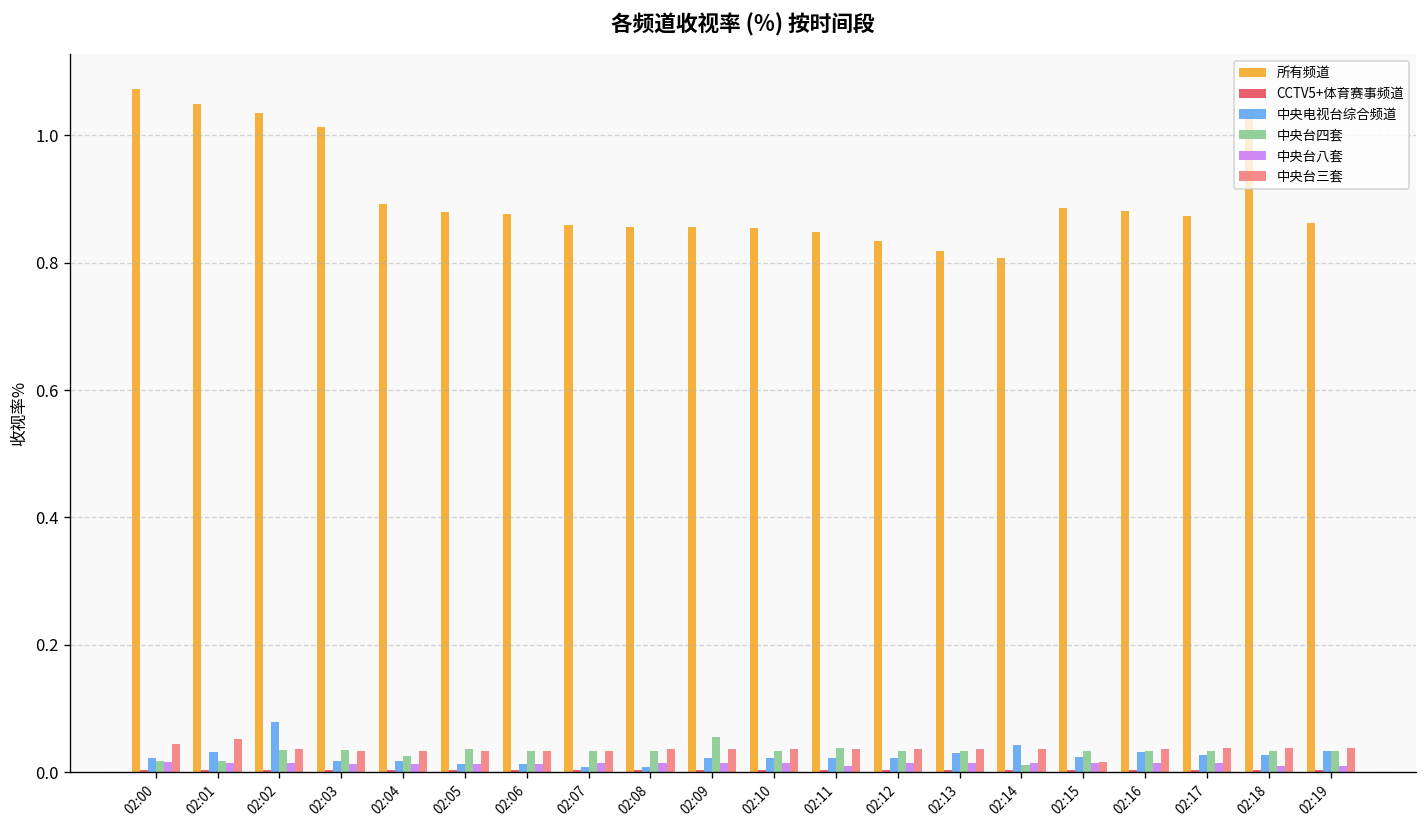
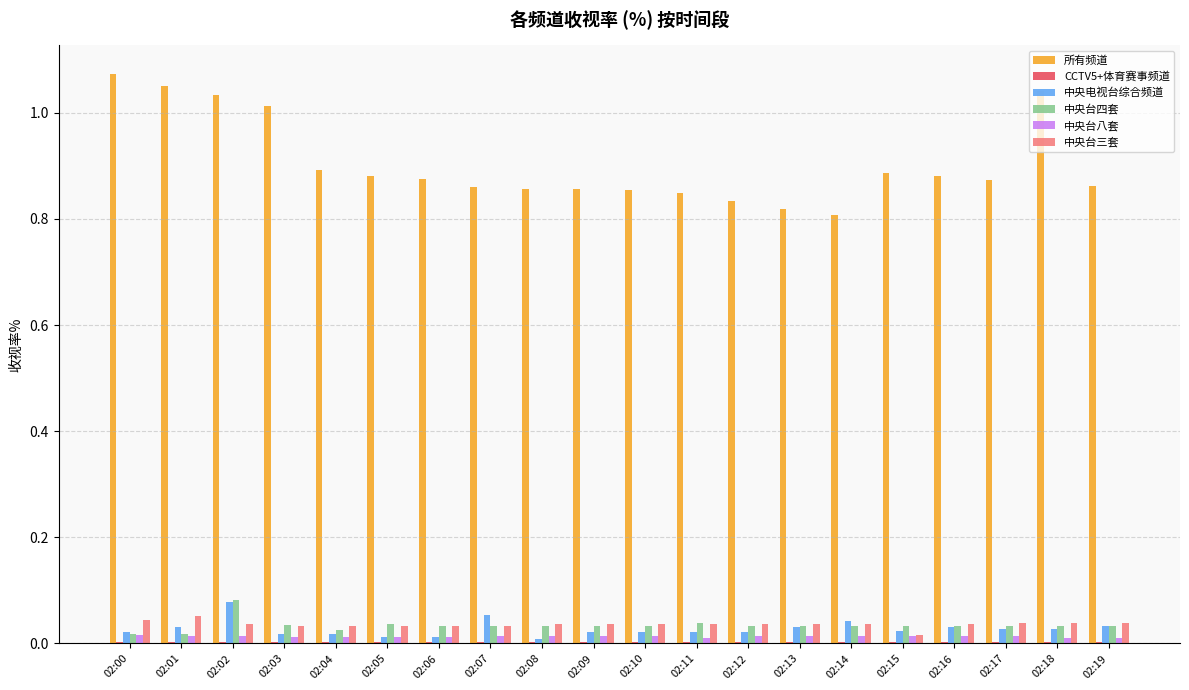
  {
    "所有频道": {
      "02:00": 1.07,
      "02:01": 1.05,
      "02:02": 1.03,
      "02:03": 1.01,
      "02:04": 0.89,
      "02:05": 0.88,
      "02:06": 0.88,
      "02:07": 0.86,
      "02:08": 0.86,
      "02:09": 0.86,
      "02:10": 0.85,
      "02:11": 0.85,
      "02:12": 0.83,
      "02:13": 0.82,
      "02:14": 0.81,
      "02:15": 0.89,
      "02:16": 0.88,
      "02:17": 0.87,
      "02:19": 0.86
    },
    "中央电视台综合频道": {
      "02:00": 0.02,
      "02:01": 0.03,
      "02:02": 0.08,
      "02:03": 0.02,
      "02:04": 0.02,
      "02:05": 0.01,
      "02:06": 0.01,
-     "02:07": 0.01,
+     "02:07": 0.05,
      "02:08": 0.01,
      "02:09": 0.02,
      "02:10": 0.02,
      "02:11": 0.02,
      "02:12": 0.02,
      "02:13": 0.03,
      "02:14": 0.04,
      "02:15": 0.02,
      "02:16": 0.03,
      "02:17": 0.03,
      "02:18": 0.03,
      "02:19": 0.03
    },
    "中央台四套": {
      "02:00": 0.02,
      "02:01": 0.02,
-     "02:02": 0.04,
+     "02:02": 0.08,
      "02:03": 0.04,
      "02:04": 0.03,
      "02:05": 0.04,
      "02:06": 0.03,
      "02:07": 0.03,
      "02:08": 0.03,
-     "02:09": 0.06,
+     "02:09": 0.03,
      "02:10": 0.03,
      "02:11": 0.04,
      "02:12": 0.03,
      "02:13": 0.03,
-     "02:14": 0.01,
+     "02:14": 0.03,
      "02:15": 0.03,
      "02:16": 0.03,
      "02:17": 0.03,
      "02:18": 0.03,
      "02:19": 0.03
    },
    "中央台八套": {
      "02:00": 0.02,
      "02:01": 0.01,
      "02:02": 0.01,
      "02:03": 0.01,
      "02:04": 0.01,
      "02:05": 0.01,
      "02:06": 0.01,
      "02:07": 0.01,
      "02:08": 0.01,
      "02:09": 0.01,
      "02:10": 0.01,
      "02:11": 0.01,
      "02:12": 0.01,
      "02:13": 0.01,
      "02:14": 0.01,
      "02:15": 0.01,
      "02:16": 0.01,
      "02:17": 0.01,
      "02:18": 0.01,
      "02:19": 0.01
    },
    "中央台三套": {
      "02:00": 0.04,
      "02:01": 0.05,
      "02:02": 0.04,
      "02:03": 0.03,
      "02:04": 0.03,
      "02:05": 0.03,
      "02:06": 0.03,
      "02:07": 0.03,
      "02:08": 0.04,
      "02:09": 0.04,
      "02:10": 0.04,
      "02:11": 0.04,
      "02:12": 0.04,
      "02:13": 0.04,
      "02:14": 0.04,
      "02:15": 0.02,
      "02:16": 0.04,
      "02:17": 0.04,
      "02:18": 0.04,
      "02:19": 0.04
    }
  }
